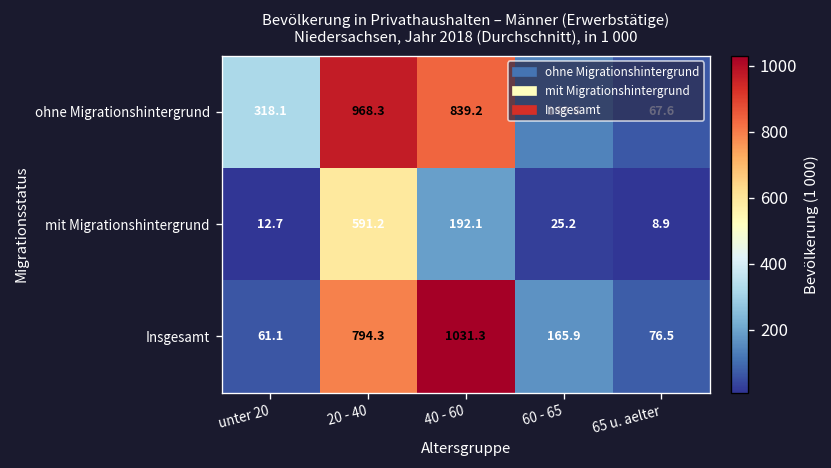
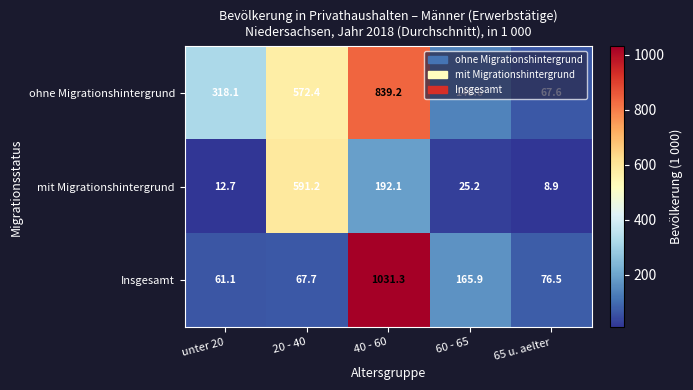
  {
    "ohne Migrationshintergrund": {
      "unter 20": 318.1,
-     "20 - 40": 968.3,
+     "20 - 40": 572.4,
      "40 - 60": 839.2
    },
    "mit Migrationshintergrund": {
      "unter 20": 12.7,
      "20 - 40": 591.2,
      "40 - 60": 192.1,
      "60 - 65": 25.2,
      "65 u. aelter": 8.9
    },
    "Insgesamt": {
      "unter 20": 61.1,
-     "20 - 40": 794.3,
+     "20 - 40": 67.7,
      "40 - 60": 1031.3,
      "60 - 65": 165.9,
      "65 u. aelter": 76.5
    }
  }
